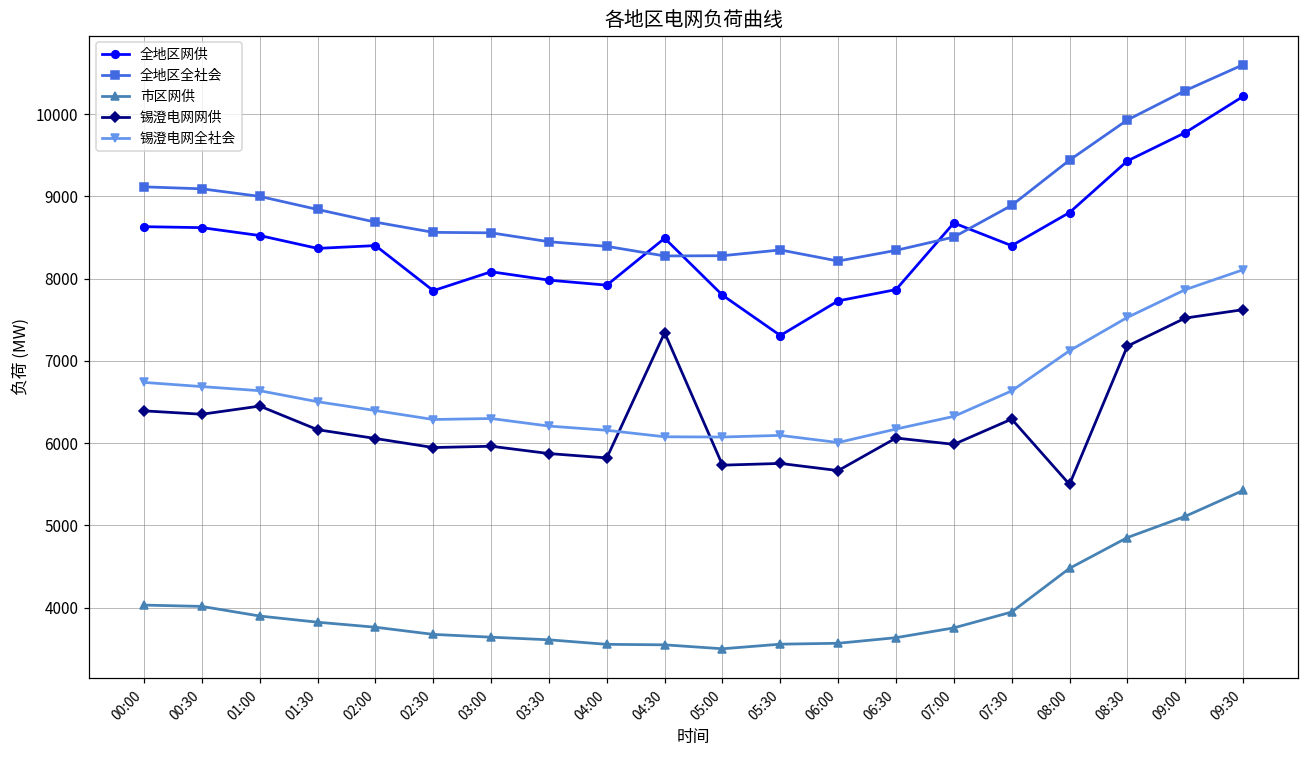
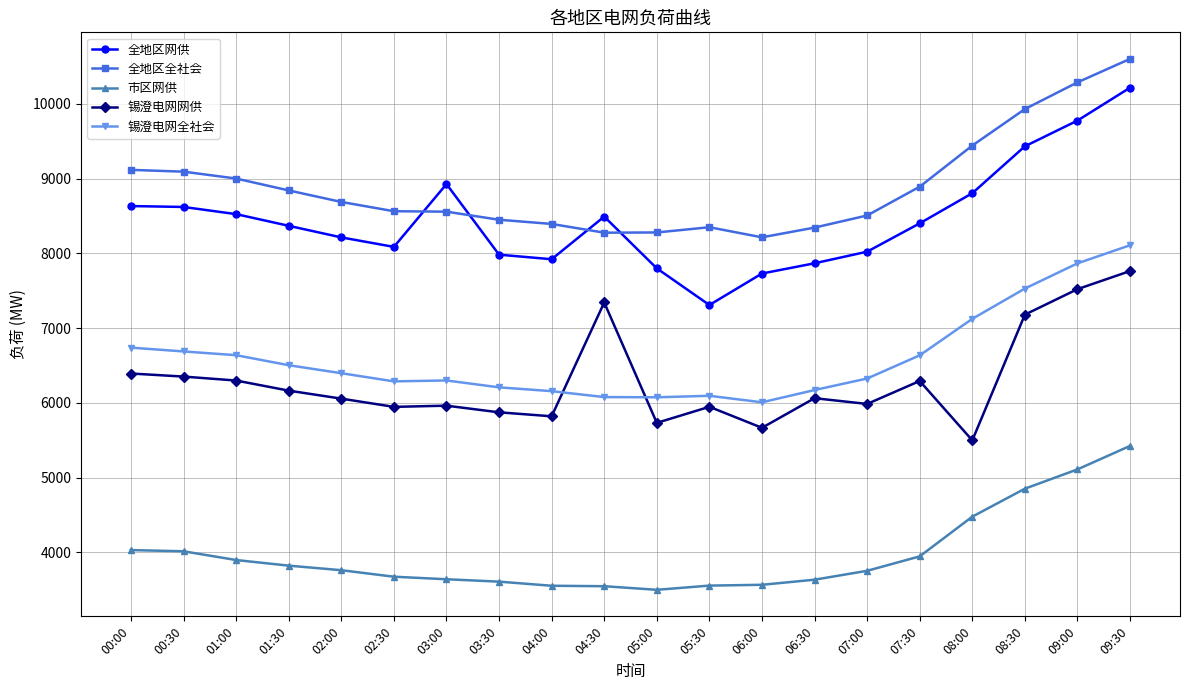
  {
    "全地区网供": {
      "00:00": 8600,
      "00:30": 8600,
      "01:00": 8500,
      "01:30": 8400,
-     "02:00": 8400,
-     "02:30": 7900,
-     "03:00": 8100,
+     "02:00": 8200,
+     "02:30": 8100,
+     "03:00": 8900,
      "03:30": 8000,
      "04:00": 7900,
      "04:30": 8500,
      "05:00": 7800,
      "05:30": 7300,
      "06:00": 7700,
      "06:30": 7900,
-     "07:00": 8700,
+     "07:00": 8000,
      "07:30": 8400,
      "08:00": 8800,
      "08:30": 9400,
      "09:00": 9800,
      "09:30": 10200
    },
    "锡澄电网网供": {
      "00:00": 6400,
      "00:30": 6400,
-     "01:00": 6500,
+     "01:00": 6300,
      "01:30": 6200,
      "02:00": 6100,
      "02:30": 5900,
      "03:00": 6000,
      "03:30": 5900,
      "04:00": 5800,
      "04:30": 7300,
      "05:00": 5700,
-     "05:30": 5800,
+     "05:30": 5900,
      "06:00": 5700,
      "06:30": 6100,
      "07:00": 6000,
      "07:30": 6300,
      "08:00": 5500,
      "08:30": 7200,
      "09:00": 7500,
-     "09:30": 7600
+     "09:30": 7800
    }
  }
